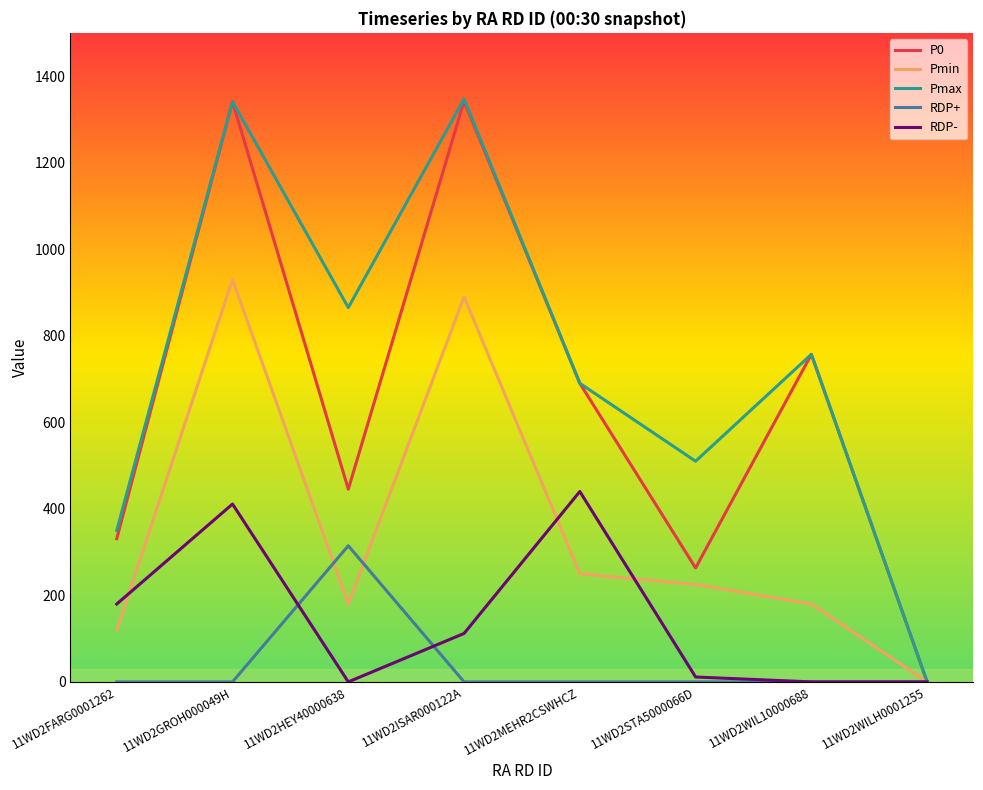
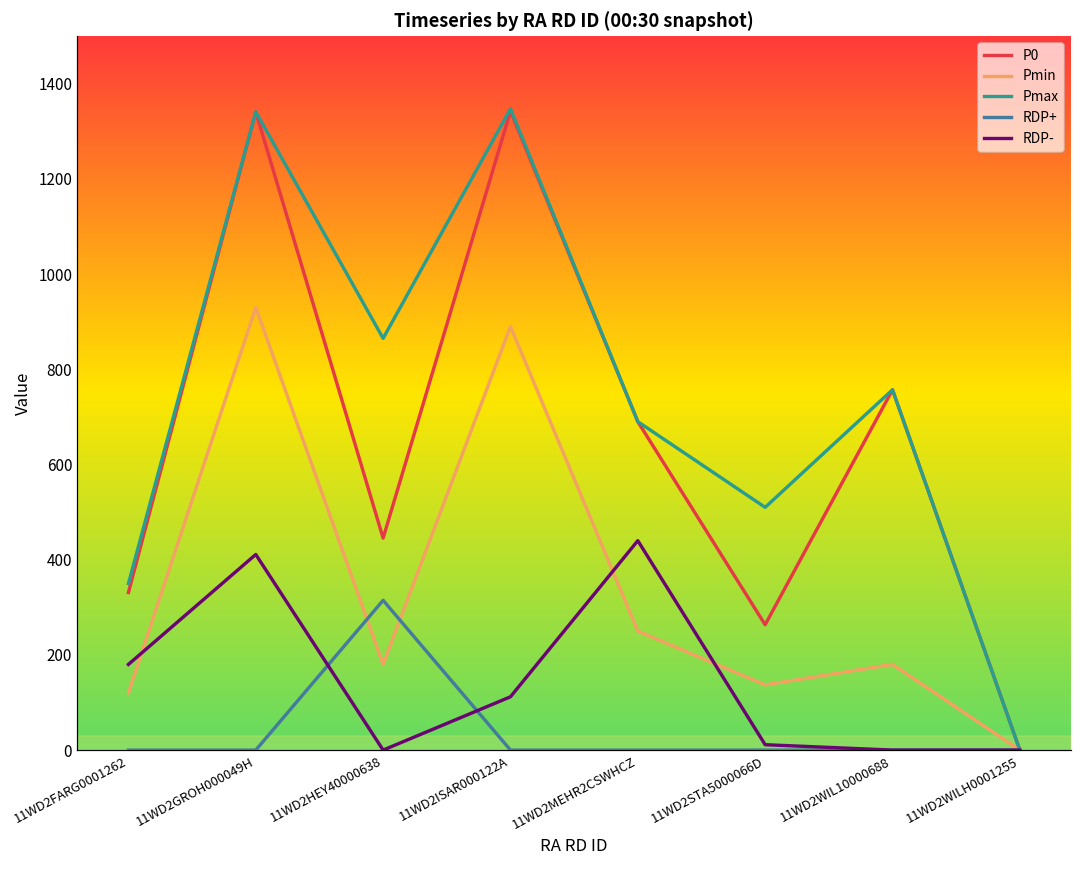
  {
    "P0": {
      "11WD2FARG0001262": 330,
      "11WD2HEY40000638": 450,
      "11WD2STA5000066D": 260
    },
    "Pmin": {
      "11WD2FARG0001262": 120,
      "11WD2GROH000049H": 930,
      "11WD2HEY40000638": 180,
      "11WD2ISAR000122A": 890,
      "11WD2MEHR2CSWHCZ": 250,
-     "11WD2STA5000066D": 230,
+     "11WD2STA5000066D": 140,
      "11WD2WIL10000688": 180
    },
    "RDP-": {
      "11WD2FARG0001262": 180,
      "11WD2GROH000049H": 410,
      "11WD2ISAR000122A": 110,
      "11WD2MEHR2CSWHCZ": 440
    }
  }
